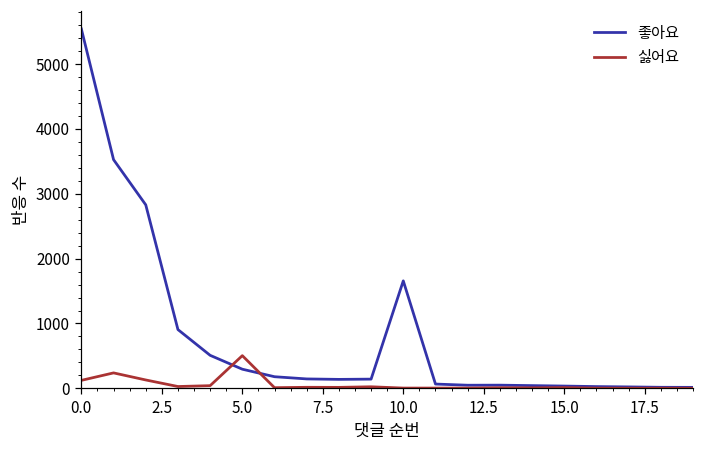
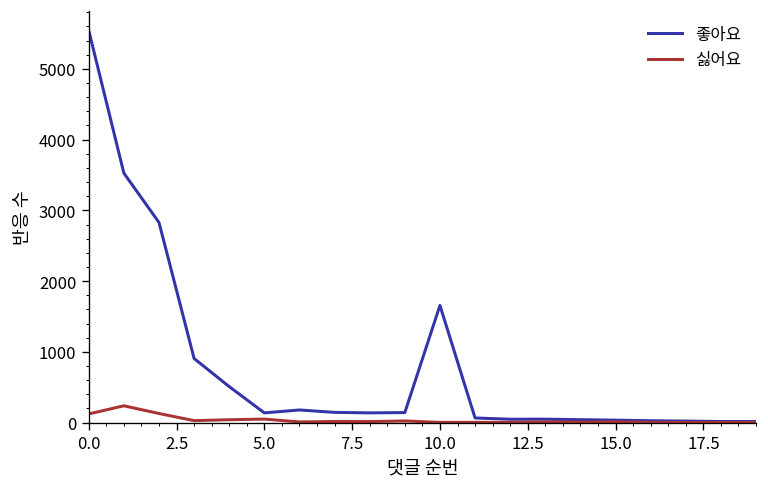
  {
    "좋아요": {
      "0.0": 5500,
-     "5.0": 300,
+     "5.0": 100,
      "10.0": 1700
    },
    "싫어요": {
      "0.0": 100,
-     "5.0": 500,
+     "5.0": 100,
      "10.0": 0
    }
  }
